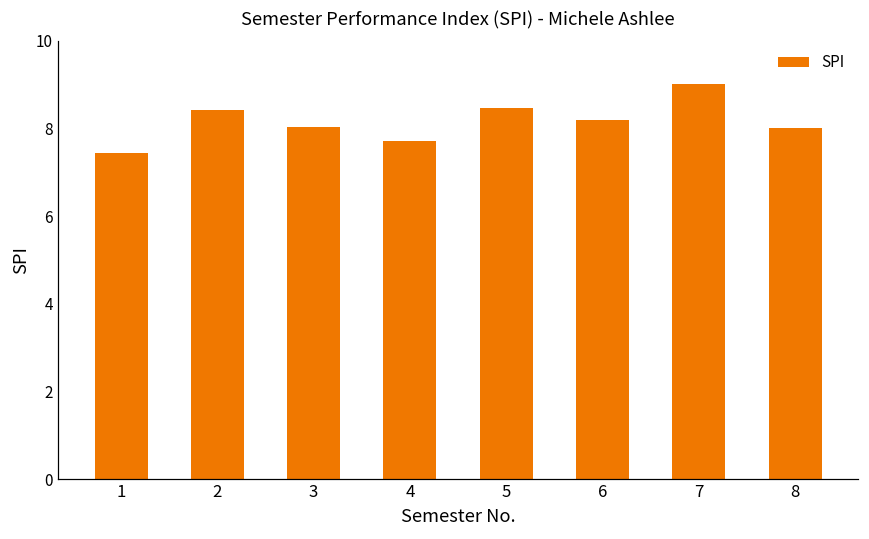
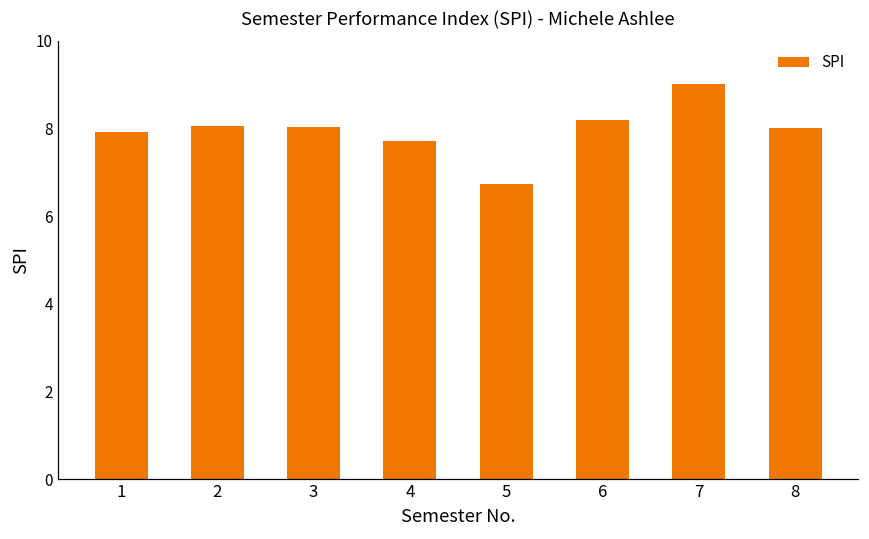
  {
-   "1": 7.4,
-   "2": 8.4,
+   "1": 7.9,
+   "2": 8.1,
    "3": 8.0,
    "4": 7.7,
-   "5": 8.5,
+   "5": 6.7,
    "6": 8.2,
    "7": 9.0,
    "8": 8.0
  }
